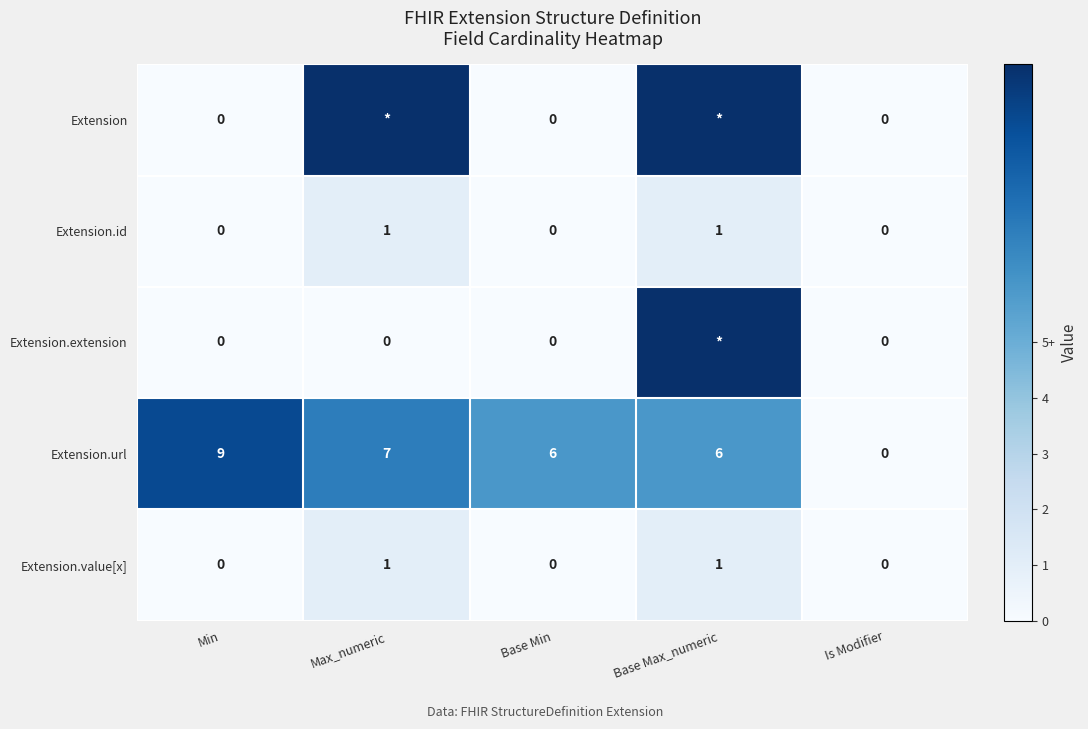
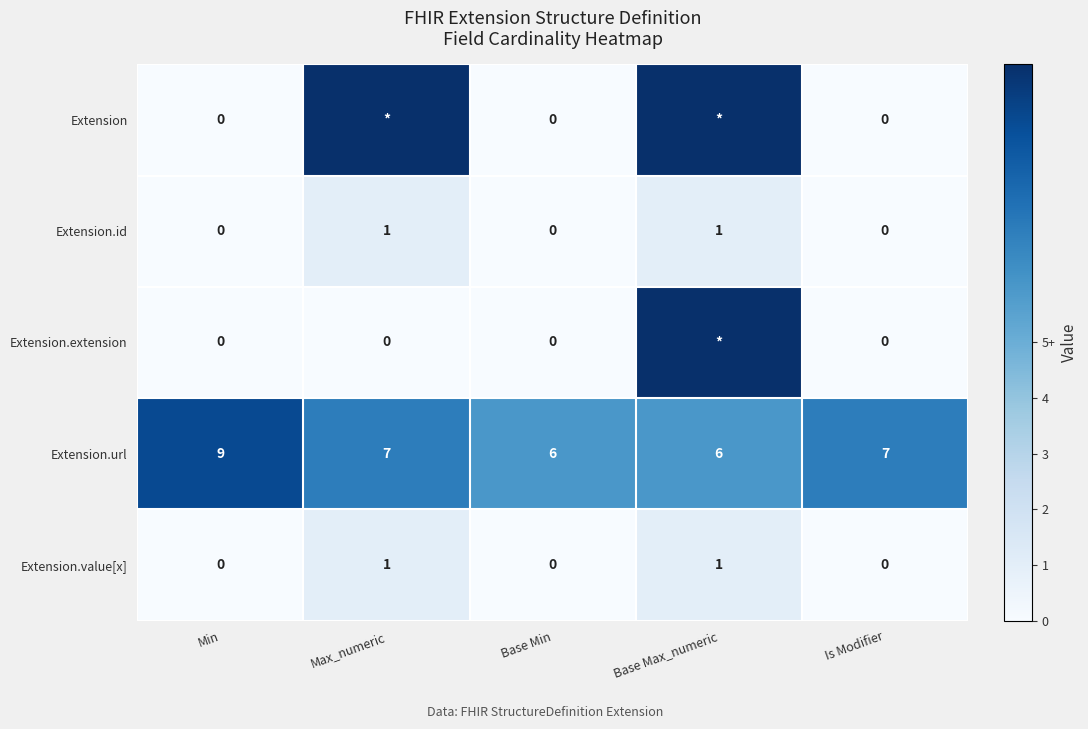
  {
    "Extension": {
      "Min": 0,
      "Base Min": 0,
      "Is Modifier": 0
    },
    "Extension.id": {
      "Min": 0,
      "Max_numeric": 1,
      "Base Min": 0,
      "Base Max_numeric": 1,
      "Is Modifier": 0
    },
    "Extension.extension": {
      "Min": 0,
      "Max_numeric": 0,
      "Base Min": 0,
      "Is Modifier": 0
    },
    "Extension.url": {
      "Min": 9,
      "Max_numeric": 7,
      "Base Min": 6,
      "Base Max_numeric": 6,
-     "Is Modifier": 0
+     "Is Modifier": 7
    },
    "Extension.value[x]": {
      "Min": 0,
      "Max_numeric": 1,
      "Base Min": 0,
      "Base Max_numeric": 1,
      "Is Modifier": 0
    }
  }
